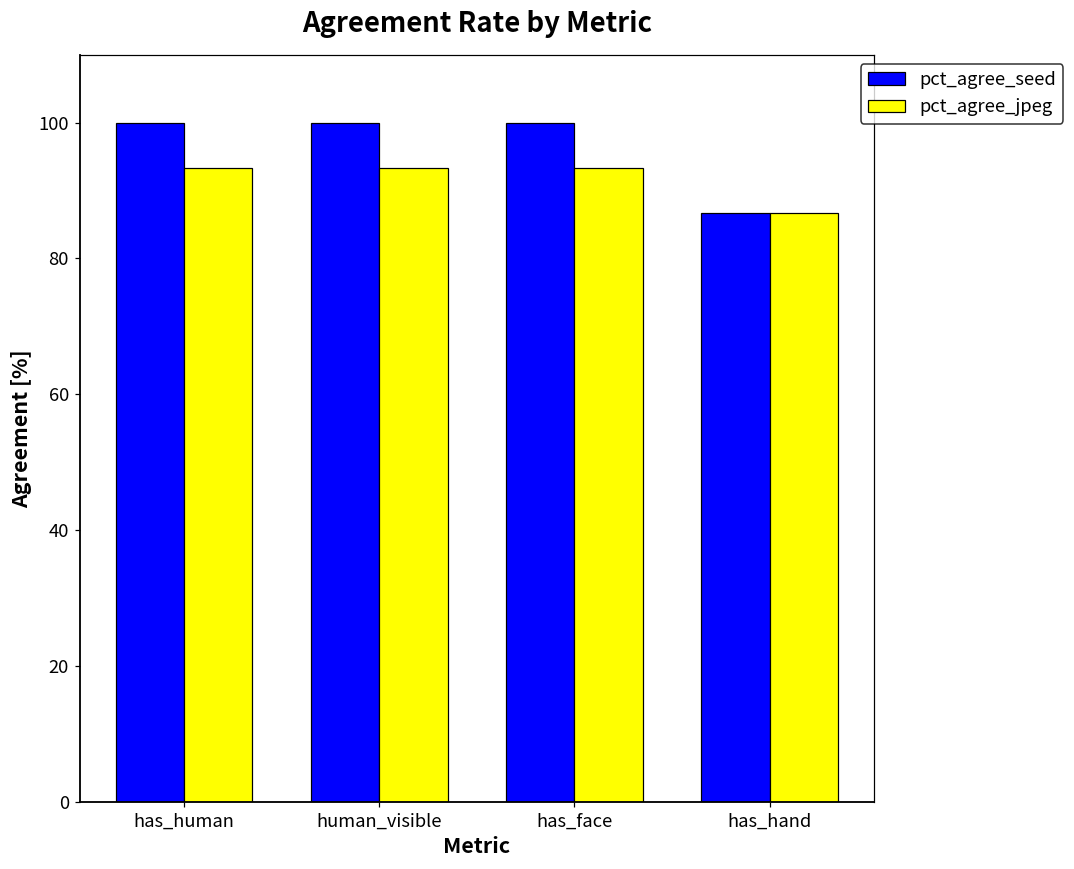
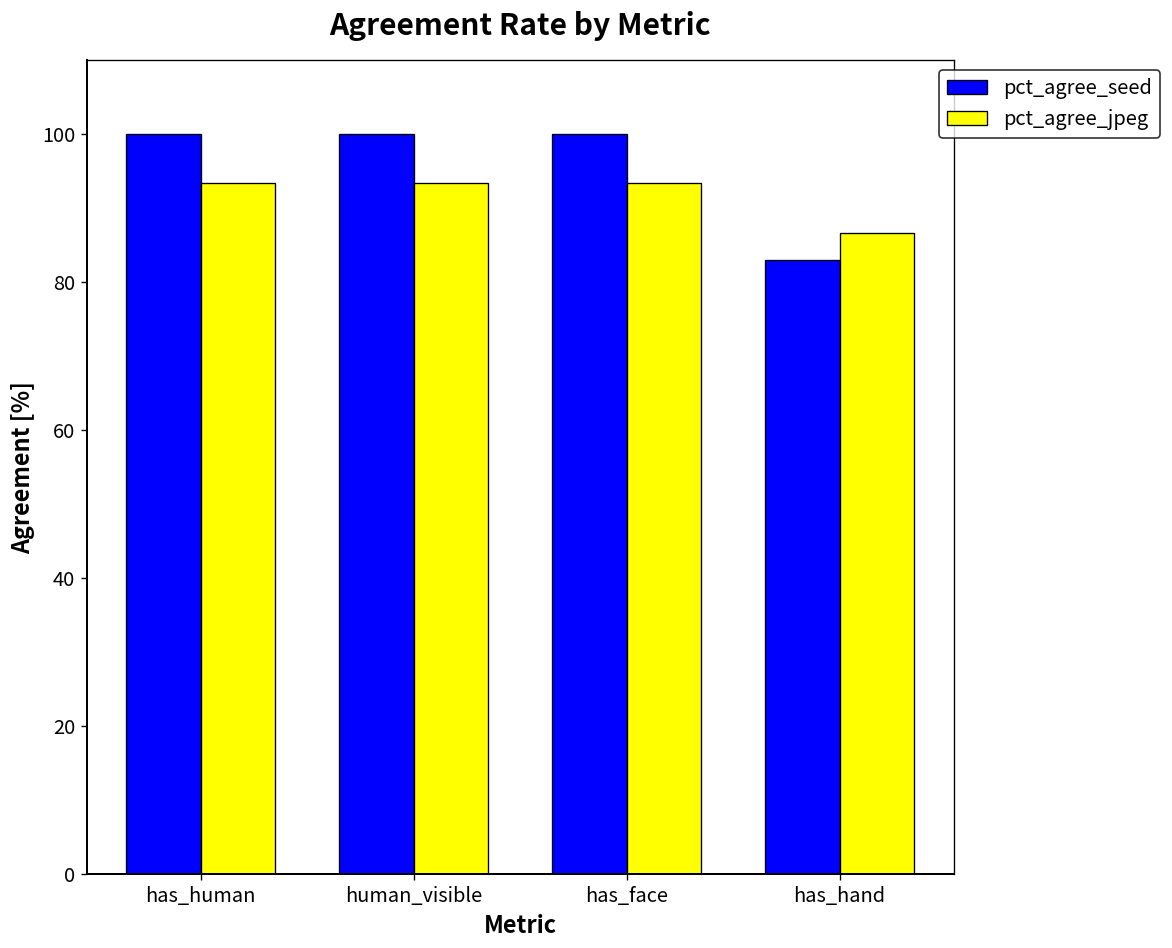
  {
    "pct_agree_seed": {
      "has_human": 100,
      "human_visible": 100,
      "has_face": 100,
-     "has_hand": 87
+     "has_hand": 83
    },
    "pct_agree_jpeg": {
      "has_human": 93,
      "human_visible": 93,
      "has_face": 93,
      "has_hand": 87
    }
  }
